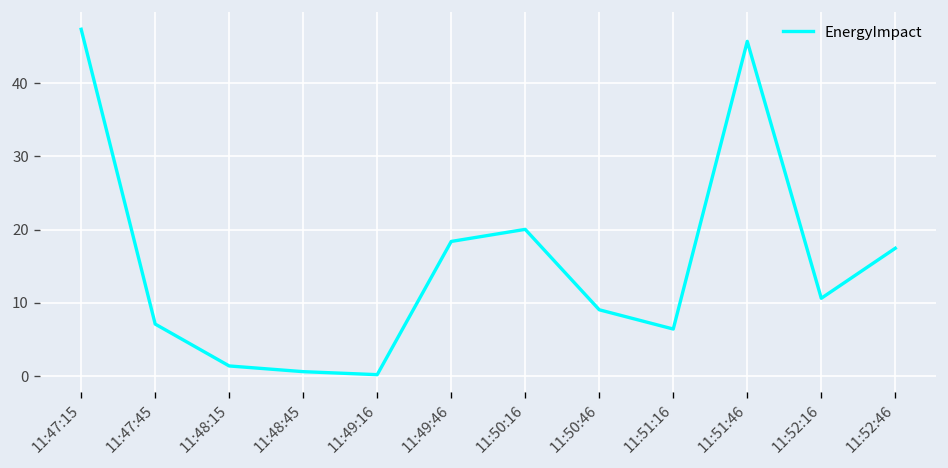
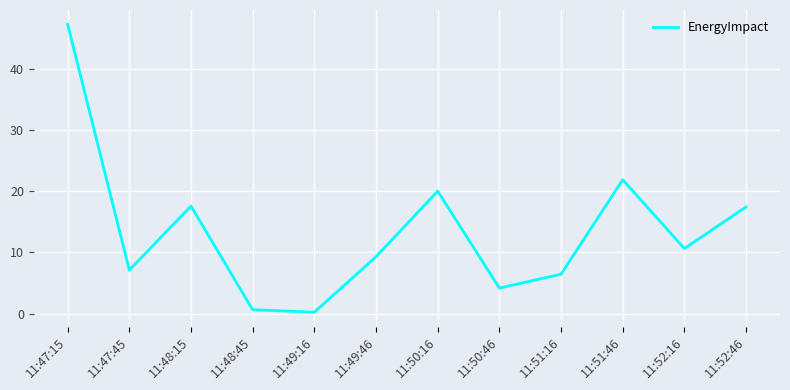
  {
    "11:47:15": 47,
    "11:47:45": 7,
-   "11:48:15": 1,
+   "11:48:15": 18,
    "11:48:45": 1,
    "11:49:16": 0,
-   "11:49:46": 18,
+   "11:49:46": 9,
    "11:50:16": 20,
-   "11:50:46": 9,
+   "11:50:46": 4,
    "11:51:16": 6,
-   "11:51:46": 46,
+   "11:51:46": 22,
    "11:52:16": 11,
    "11:52:46": 17
  }
